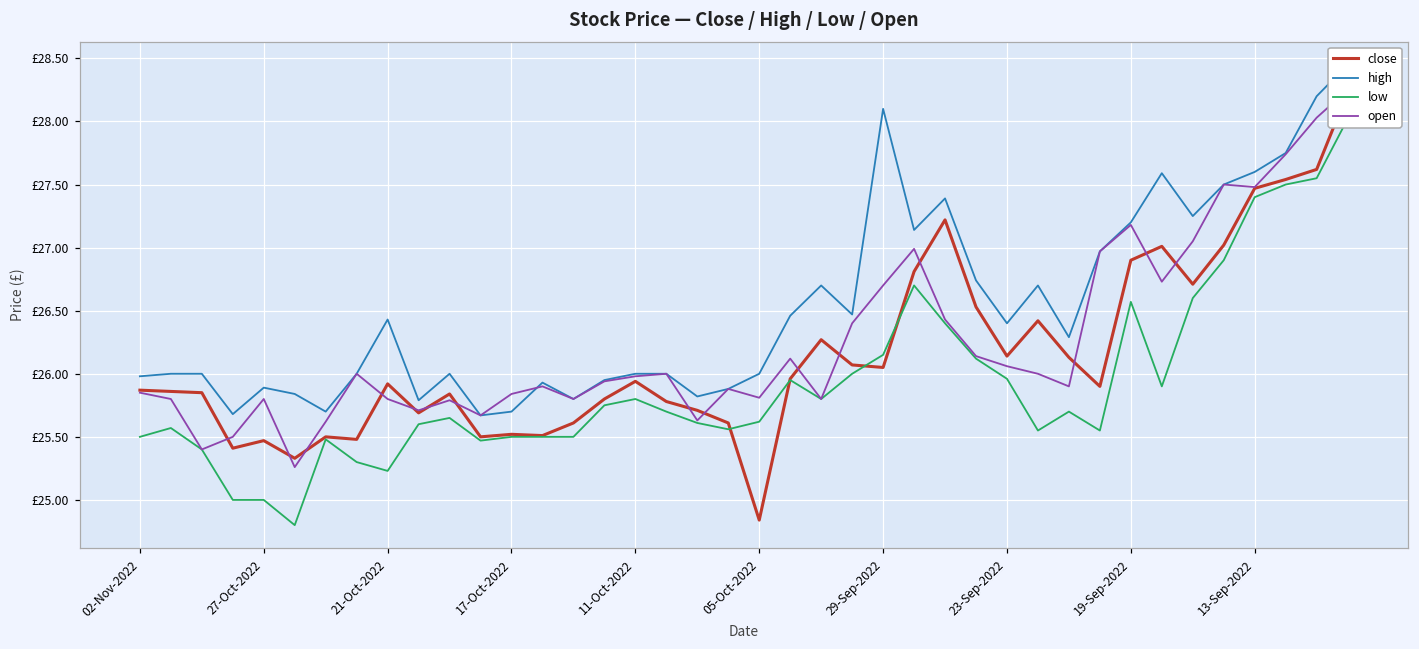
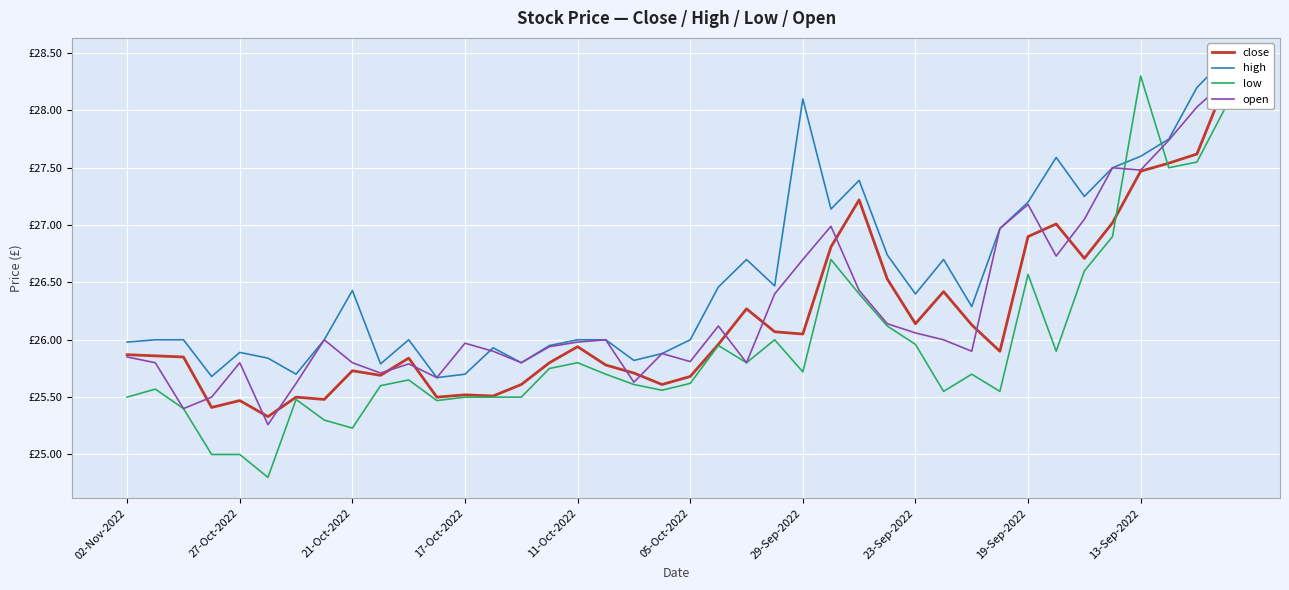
  {
    "close": {
      "27-Oct-2022": "£25.47",
-     "21-Oct-2022": "£25.92",
+     "21-Oct-2022": "£25.73",
      "11-Oct-2022": "£25.94",
-     "05-Oct-2022": "£24.84",
+     "05-Oct-2022": "£25.68",
      "29-Sep-2022": "£26.05",
      "23-Sep-2022": "£26.14",
      "19-Sep-2022": "£26.90"
    },
    "high": {
      "02-Nov-2022": "£25.98",
      "27-Oct-2022": "£25.89",
      "21-Oct-2022": "£26.43",
      "17-Oct-2022": "£25.70",
      "05-Oct-2022": "£26.00",
      "29-Sep-2022": "£28.10",
      "23-Sep-2022": "£26.40",
      "13-Sep-2022": "£27.60"
    },
    "low": {
      "02-Nov-2022": "£25.50",
      "27-Oct-2022": "£25.00",
      "21-Oct-2022": "£25.23",
      "11-Oct-2022": "£25.80",
      "05-Oct-2022": "£25.62",
-     "29-Sep-2022": "£26.15",
+     "29-Sep-2022": "£25.72",
      "23-Sep-2022": "£25.96",
      "19-Sep-2022": "£26.57",
-     "13-Sep-2022": "£27.4"
+     "13-Sep-2022": "£28.3"
    },
    "open": {
      "27-Oct-2022": "£25.80",
      "21-Oct-2022": "£25.80",
-     "17-Oct-2022": "£25.84",
+     "17-Oct-2022": "£25.97",
      "05-Oct-2022": "£25.81",
      "29-Sep-2022": "£26.70",
      "23-Sep-2022": "£26.06"
    }
  }
